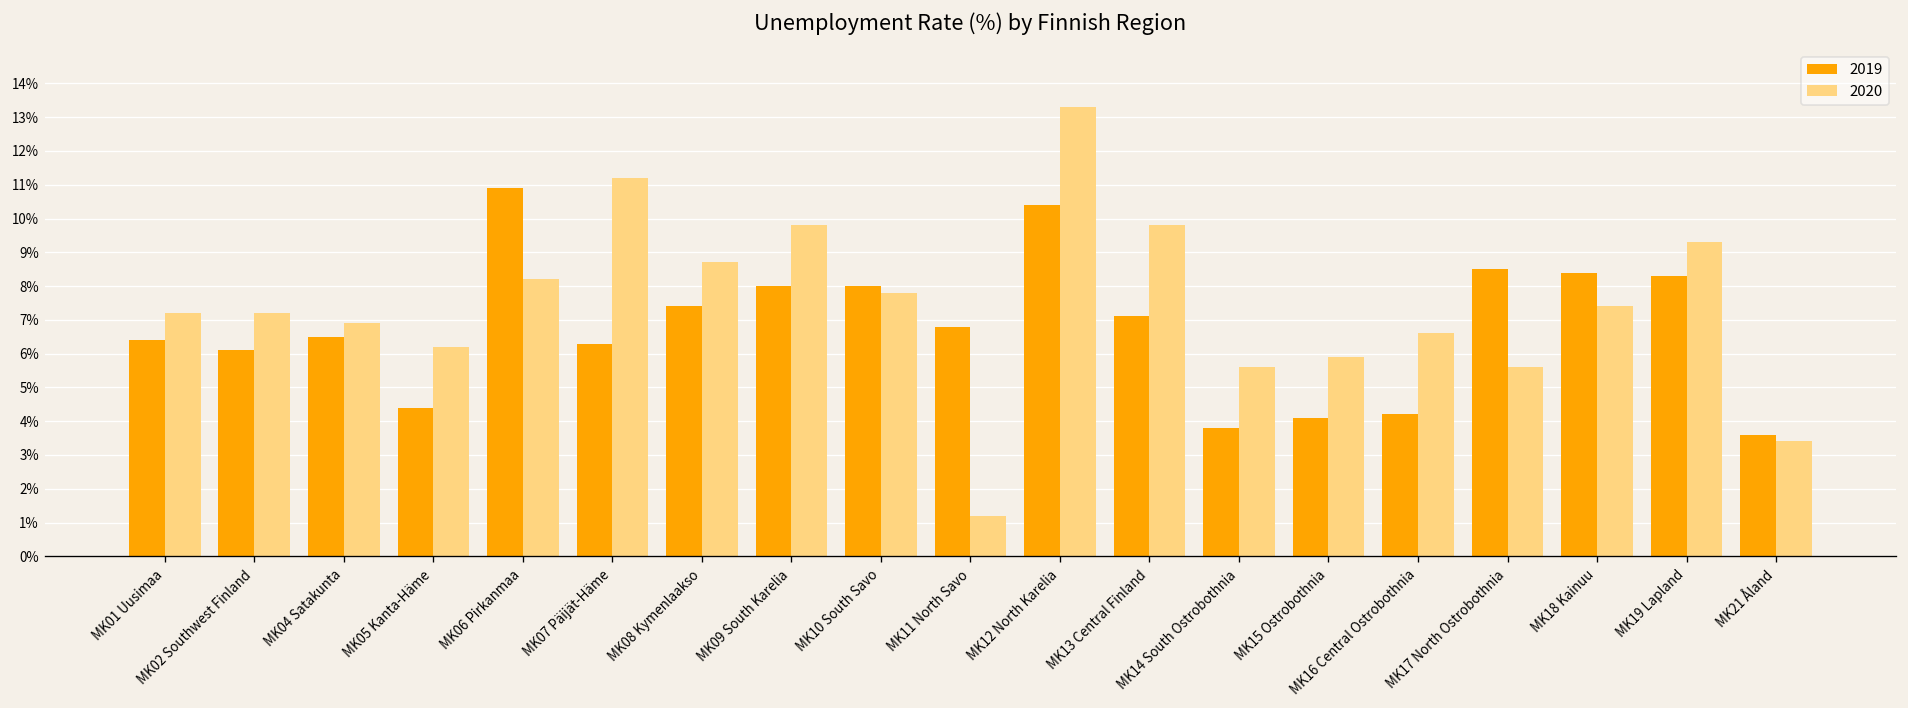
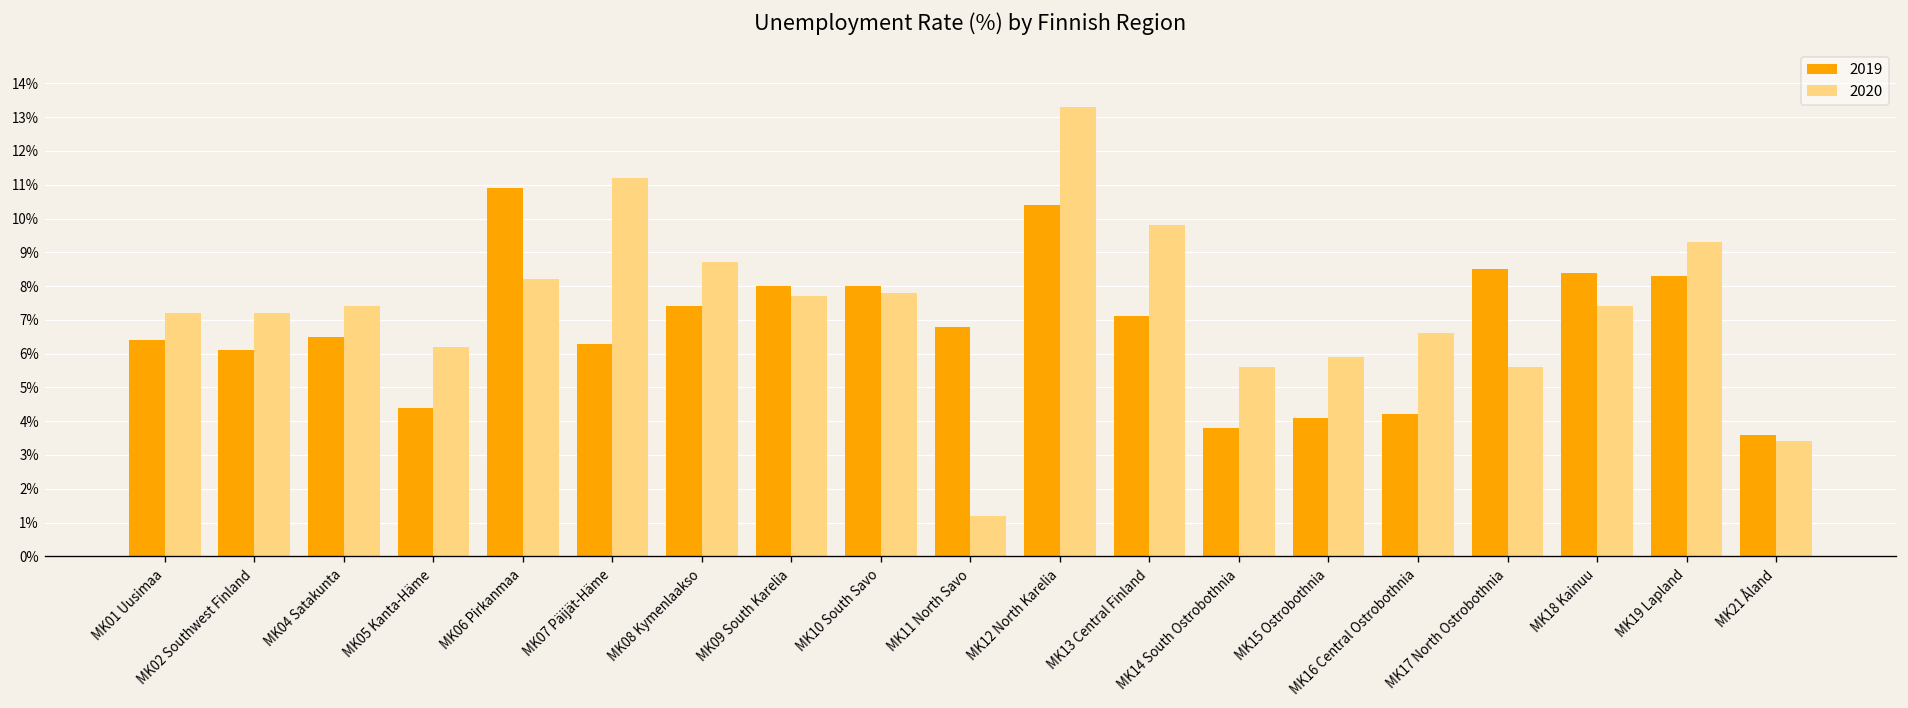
  {
    "2019": {
      "MK01 Uusimaa": "6.4%",
      "MK02 Southwest Finland": "6.1%",
      "MK04 Satakunta": "6.5%",
      "MK05 Kanta-Häme": "4.4%",
      "MK06 Pirkanmaa": "10.9%",
      "MK07 Päijät-Häme": "6.3%",
      "MK08 Kymenlaakso": "7.4%",
      "MK09 South Karelia": "8.0%",
      "MK10 South Savo": "8.0%",
      "MK11 North Savo": "6.8%",
      "MK12 North Karelia": "10.4%",
      "MK13 Central Finland": "7.1%",
      "MK14 South Ostrobothnia": "3.8%",
      "MK15 Ostrobothnia": "4.1%",
      "MK16 Central Ostrobothnia": "4.2%",
      "MK17 North Ostrobothnia": "8.5%",
      "MK18 Kainuu": "8.4%",
      "MK19 Lapland": "8.3%",
      "MK21 Åland": "3.6%"
    },
    "2020": {
      "MK01 Uusimaa": "7.2%",
      "MK02 Southwest Finland": "7.2%",
-     "MK04 Satakunta": "6.9%",
+     "MK04 Satakunta": "7.4%",
      "MK05 Kanta-Häme": "6.2%",
      "MK06 Pirkanmaa": "8.2%",
      "MK07 Päijät-Häme": "11.2%",
      "MK08 Kymenlaakso": "8.7%",
-     "MK09 South Karelia": "9.8%",
+     "MK09 South Karelia": "7.7%",
      "MK10 South Savo": "7.8%",
      "MK11 North Savo": "1.2%",
      "MK12 North Karelia": "13.3%",
      "MK13 Central Finland": "9.8%",
      "MK14 South Ostrobothnia": "5.6%",
      "MK15 Ostrobothnia": "5.9%",
      "MK16 Central Ostrobothnia": "6.6%",
      "MK17 North Ostrobothnia": "5.6%",
      "MK18 Kainuu": "7.4%",
      "MK19 Lapland": "9.3%",
      "MK21 Åland": "3.4%"
    }
  }
